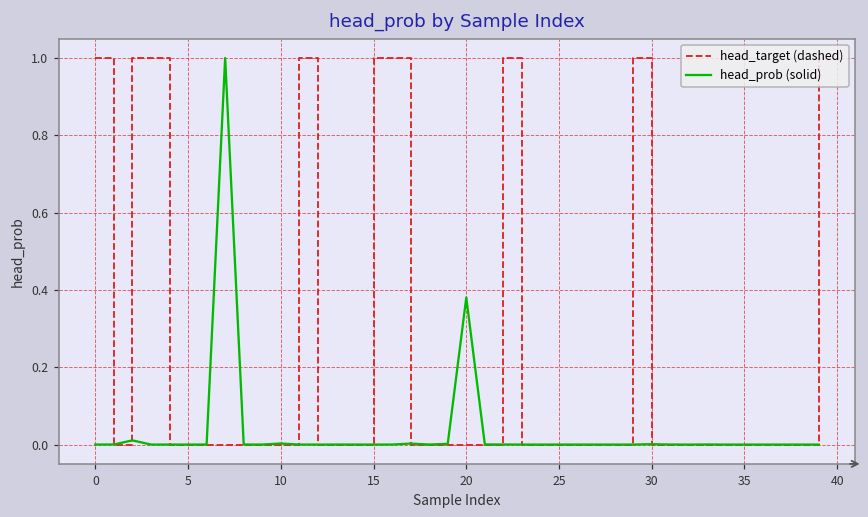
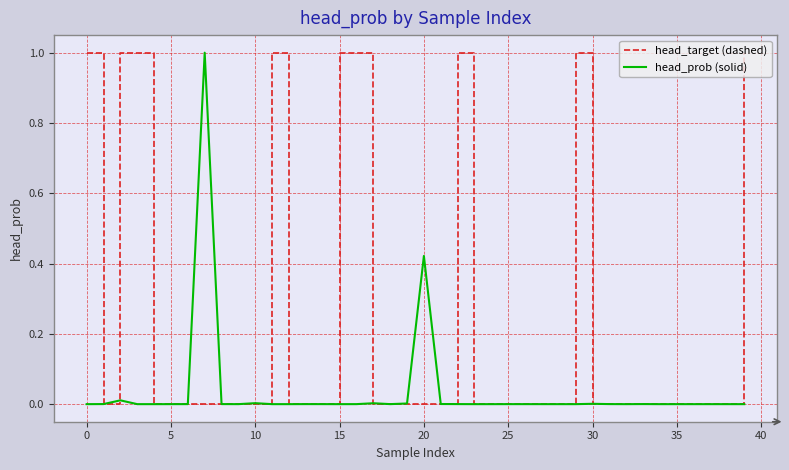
  {
    "head_target (dashed)": {
      "0": 1.00,
      "15": 1.00,
      "20": 0.00
    },
    "head_prob (solid)": {
      "0": 0.00,
      "15": 0.00,
-     "20": 0.38
+     "20": 0.42
    }
  }
